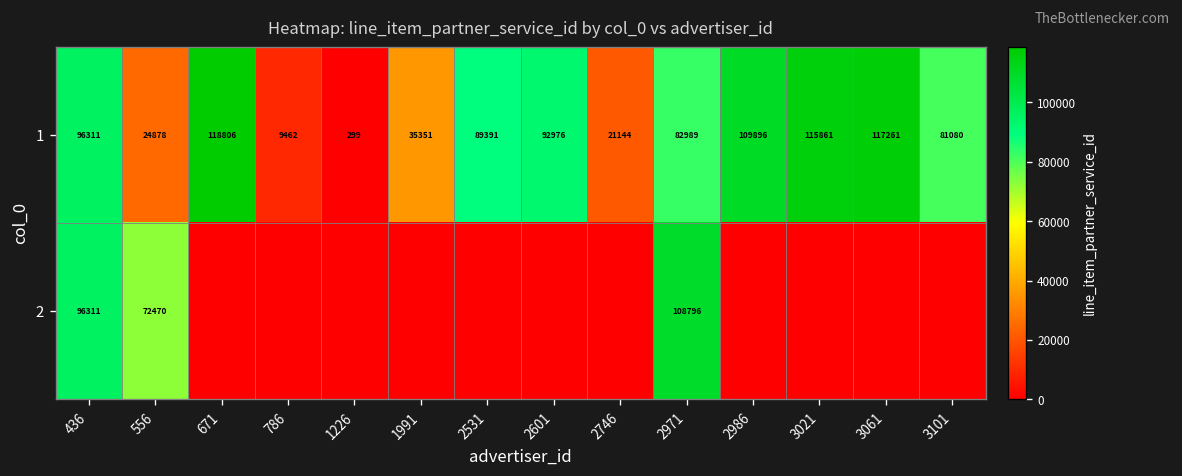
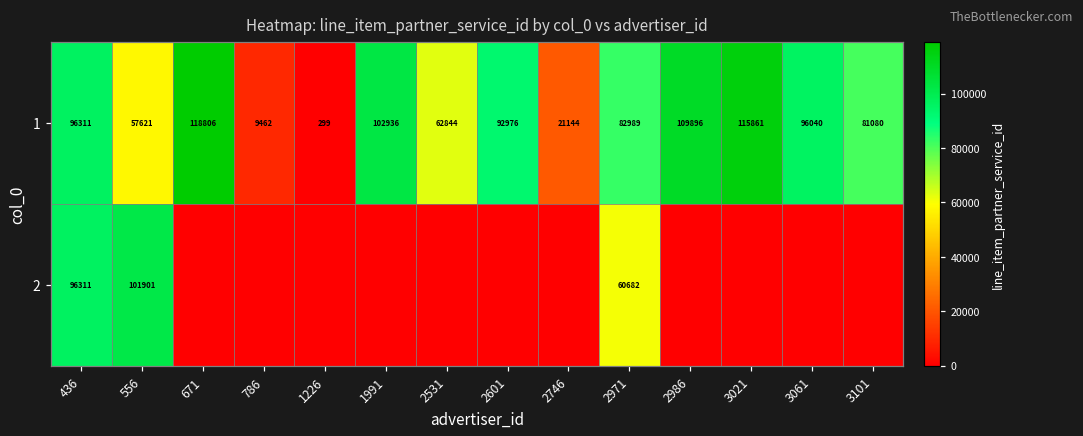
  {
    "1": {
      "436": 96311,
-     "556": 24878,
+     "556": 57621,
      "671": 118806,
      "786": 9462,
      "1226": 299,
-     "1991": 35351,
-     "2531": 89391,
+     "1991": 102936,
+     "2531": 62844,
      "2601": 92976,
      "2746": 21144,
      "2971": 82989,
      "2986": 109896,
      "3021": 115861,
-     "3061": 117261,
+     "3061": 96040,
      "3101": 81080
    },
    "2": {
      "436": 96311,
-     "556": 72470,
-     "2971": 108796
+     "556": 101901,
+     "2971": 60682
    }
  }
